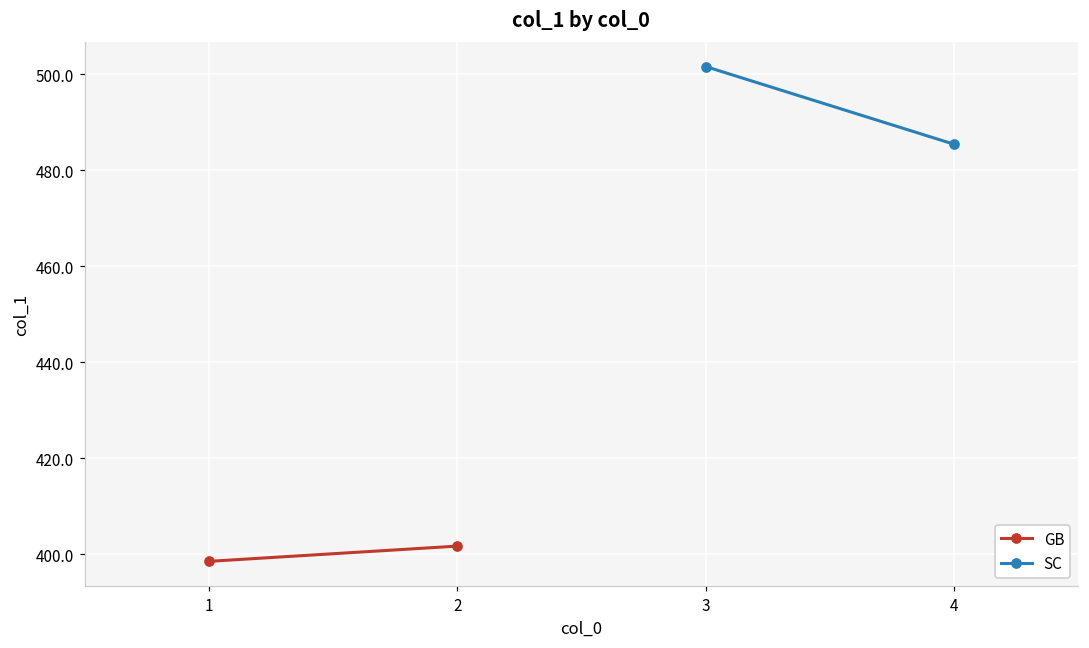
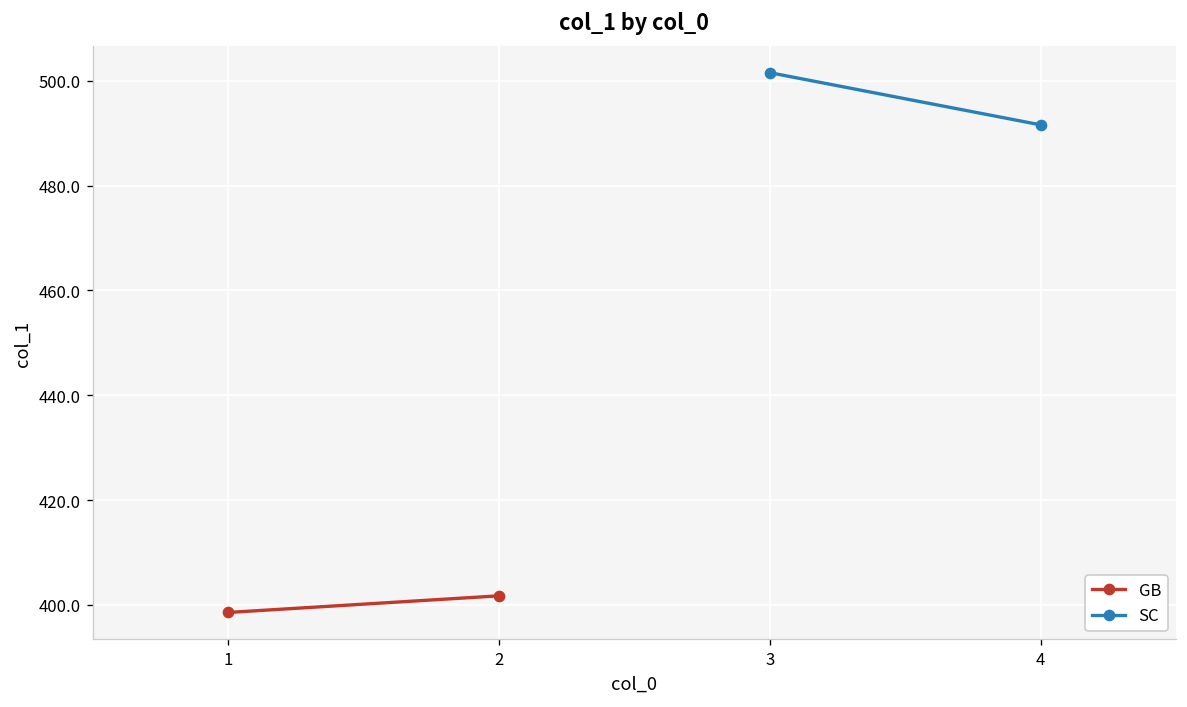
  {
    "GB": {
      "1": 399,
      "2": 402
    },
    "SC": {
      "3": 502,
-     "4": 485
+     "4": 492
    }
  }
